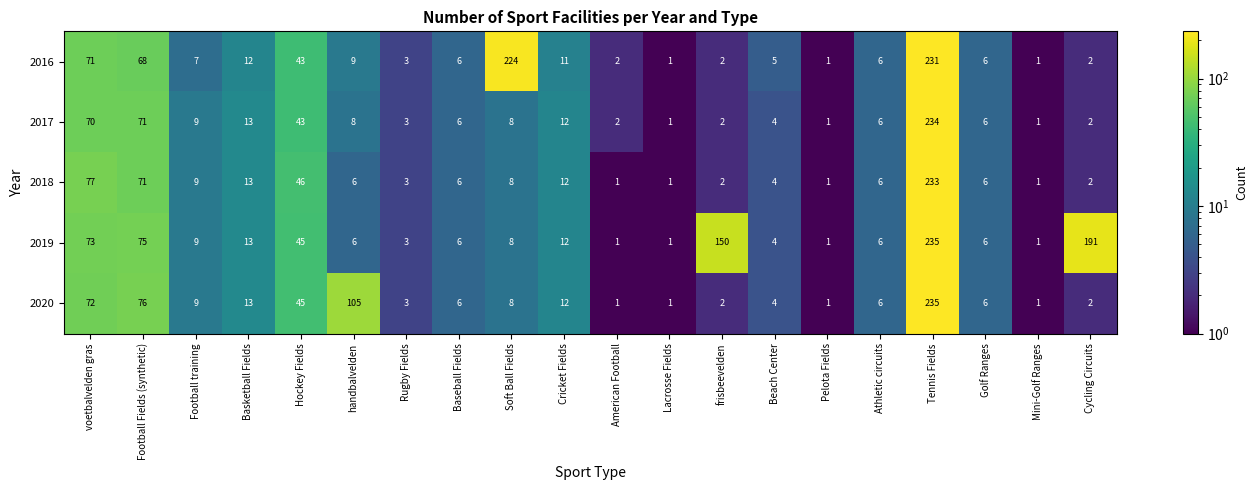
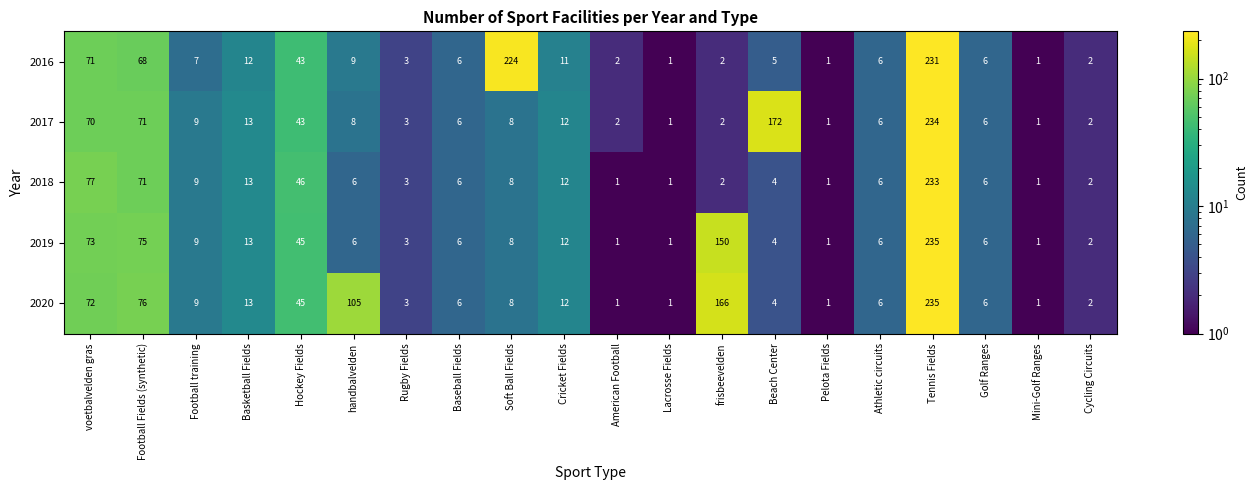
  {
    "2016": {
      "voetbalvelden gras": 71,
      "Football Fields (synthetic)": 68,
      "Football training": 7,
      "Basketball Fields": 12,
      "Hockey Fields": 43,
      "handbalvelden": 9,
      "Rugby Fields": 3,
      "Baseball Fields": 6,
      "Soft Ball Fields": 224,
      "Cricket Fields": 11,
      "American Football": 2,
      "Lacrosse Fields": 1,
      "frisbeevelden": 2,
      "Beach Center": 5,
      "Pelota Fields": 1,
      "Athletic circuits": 6,
      "Tennis Fields": 231,
      "Golf Ranges": 6,
      "Mini-Golf Ranges": 1,
      "Cycling Circuits": 2
    },
    "2017": {
      "voetbalvelden gras": 70,
      "Football Fields (synthetic)": 71,
      "Football training": 9,
      "Basketball Fields": 13,
      "Hockey Fields": 43,
      "handbalvelden": 8,
      "Rugby Fields": 3,
      "Baseball Fields": 6,
      "Soft Ball Fields": 8,
      "Cricket Fields": 12,
      "American Football": 2,
      "Lacrosse Fields": 1,
      "frisbeevelden": 2,
-     "Beach Center": 4,
+     "Beach Center": 172,
      "Pelota Fields": 1,
      "Athletic circuits": 6,
      "Tennis Fields": 234,
      "Golf Ranges": 6,
      "Mini-Golf Ranges": 1,
      "Cycling Circuits": 2
    },
    "2018": {
      "voetbalvelden gras": 77,
      "Football Fields (synthetic)": 71,
      "Football training": 9,
      "Basketball Fields": 13,
      "Hockey Fields": 46,
      "handbalvelden": 6,
      "Rugby Fields": 3,
      "Baseball Fields": 6,
      "Soft Ball Fields": 8,
      "Cricket Fields": 12,
      "American Football": 1,
      "Lacrosse Fields": 1,
      "frisbeevelden": 2,
      "Beach Center": 4,
      "Pelota Fields": 1,
      "Athletic circuits": 6,
      "Tennis Fields": 233,
      "Golf Ranges": 6,
      "Mini-Golf Ranges": 1,
      "Cycling Circuits": 2
    },
    "2019": {
      "voetbalvelden gras": 73,
      "Football Fields (synthetic)": 75,
      "Football training": 9,
      "Basketball Fields": 13,
      "Hockey Fields": 45,
      "handbalvelden": 6,
      "Rugby Fields": 3,
      "Baseball Fields": 6,
      "Soft Ball Fields": 8,
      "Cricket Fields": 12,
      "American Football": 1,
      "Lacrosse Fields": 1,
      "frisbeevelden": 150,
      "Beach Center": 4,
      "Pelota Fields": 1,
      "Athletic circuits": 6,
      "Tennis Fields": 235,
      "Golf Ranges": 6,
      "Mini-Golf Ranges": 1,
-     "Cycling Circuits": 191
+     "Cycling Circuits": 2
    },
    "2020": {
      "voetbalvelden gras": 72,
      "Football Fields (synthetic)": 76,
      "Football training": 9,
      "Basketball Fields": 13,
      "Hockey Fields": 45,
      "handbalvelden": 105,
      "Rugby Fields": 3,
      "Baseball Fields": 6,
      "Soft Ball Fields": 8,
      "Cricket Fields": 12,
      "American Football": 1,
      "Lacrosse Fields": 1,
-     "frisbeevelden": 2,
+     "frisbeevelden": 166,
      "Beach Center": 4,
      "Pelota Fields": 1,
      "Athletic circuits": 6,
      "Tennis Fields": 235,
      "Golf Ranges": 6,
      "Mini-Golf Ranges": 1,
      "Cycling Circuits": 2
    }
  }
